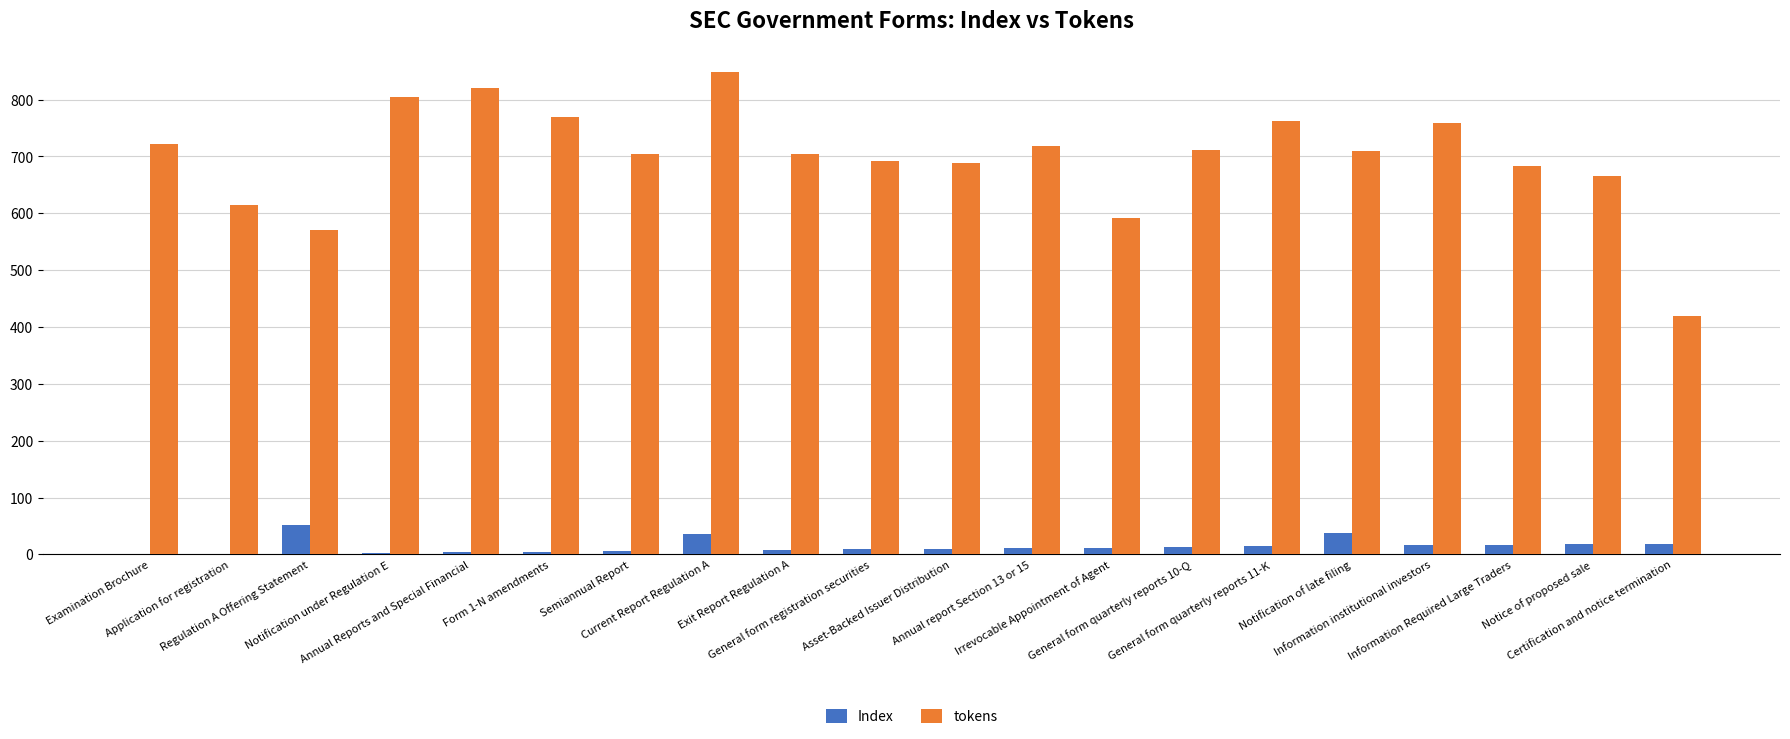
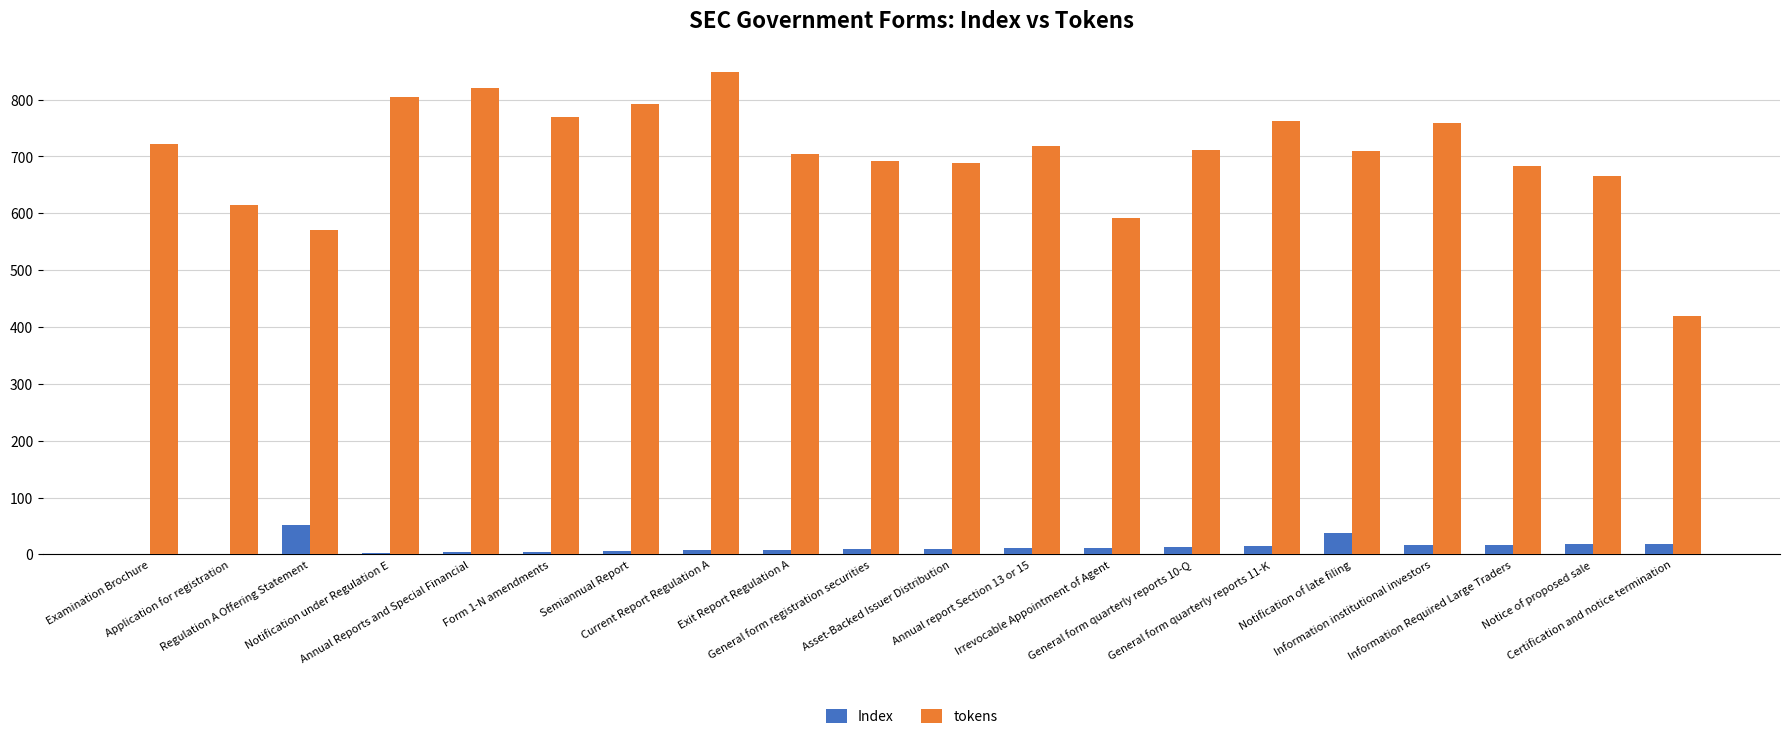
  {
    "Index": {
      "Examination Brochure": 0,
      "Regulation A Offering Statement": 50,
      "Form 1-N amendments": 10,
      "Semiannual Report": 10,
-     "Current Report Regulation A": 40,
+     "Current Report Regulation A": 10,
      "Exit Report Regulation A": 10,
      "General form registration securities": 10,
      "Asset-Backed Issuer Distribution": 10,
      "Annual report Section 13 or 15": 10,
      "Irrevocable Appointment of Agent": 10,
      "General form quarterly reports 10-Q": 10,
      "General form quarterly reports 11-K": 10,
      "Notification of late filing": 40,
      "Information institutional investors": 20,
      "Information Required Large Traders": 20,
      "Notice of proposed sale": 20,
      "Certification and notice termination": 20
    },
    "tokens": {
      "Examination Brochure": 720,
      "Application for registration": 610,
      "Regulation A Offering Statement": 570,
      "Notification under Regulation E": 810,
      "Annual Reports and Special Financial": 820,
      "Form 1-N amendments": 770,
-     "Semiannual Report": 700,
+     "Semiannual Report": 790,
      "Current Report Regulation A": 850,
      "Exit Report Regulation A": 710,
      "General form registration securities": 690,
      "Asset-Backed Issuer Distribution": 690,
      "Annual report Section 13 or 15": 720,
      "Irrevocable Appointment of Agent": 590,
      "General form quarterly reports 10-Q": 710,
      "General form quarterly reports 11-K": 760,
      "Notification of late filing": 710,
      "Information institutional investors": 760,
      "Information Required Large Traders": 680,
      "Notice of proposed sale": 670,
      "Certification and notice termination": 420
    }
  }
